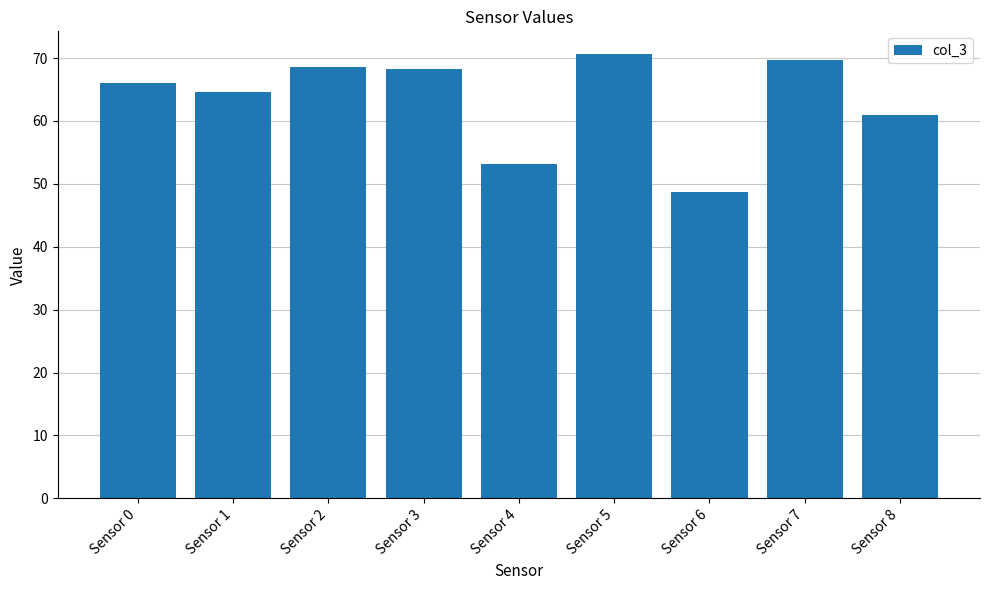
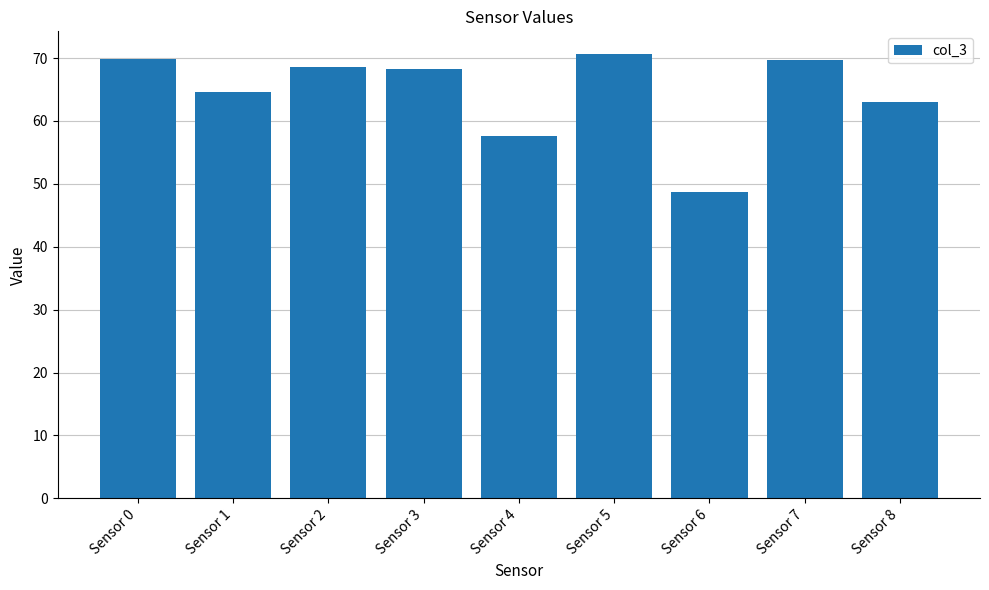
  {
-   "Sensor 0": 66,
+   "Sensor 0": 70,
    "Sensor 1": 65,
    "Sensor 2": 69,
    "Sensor 3": 68,
-   "Sensor 4": 53,
+   "Sensor 4": 58,
    "Sensor 5": 71,
    "Sensor 6": 49,
    "Sensor 7": 70,
-   "Sensor 8": 61
+   "Sensor 8": 63
  }
